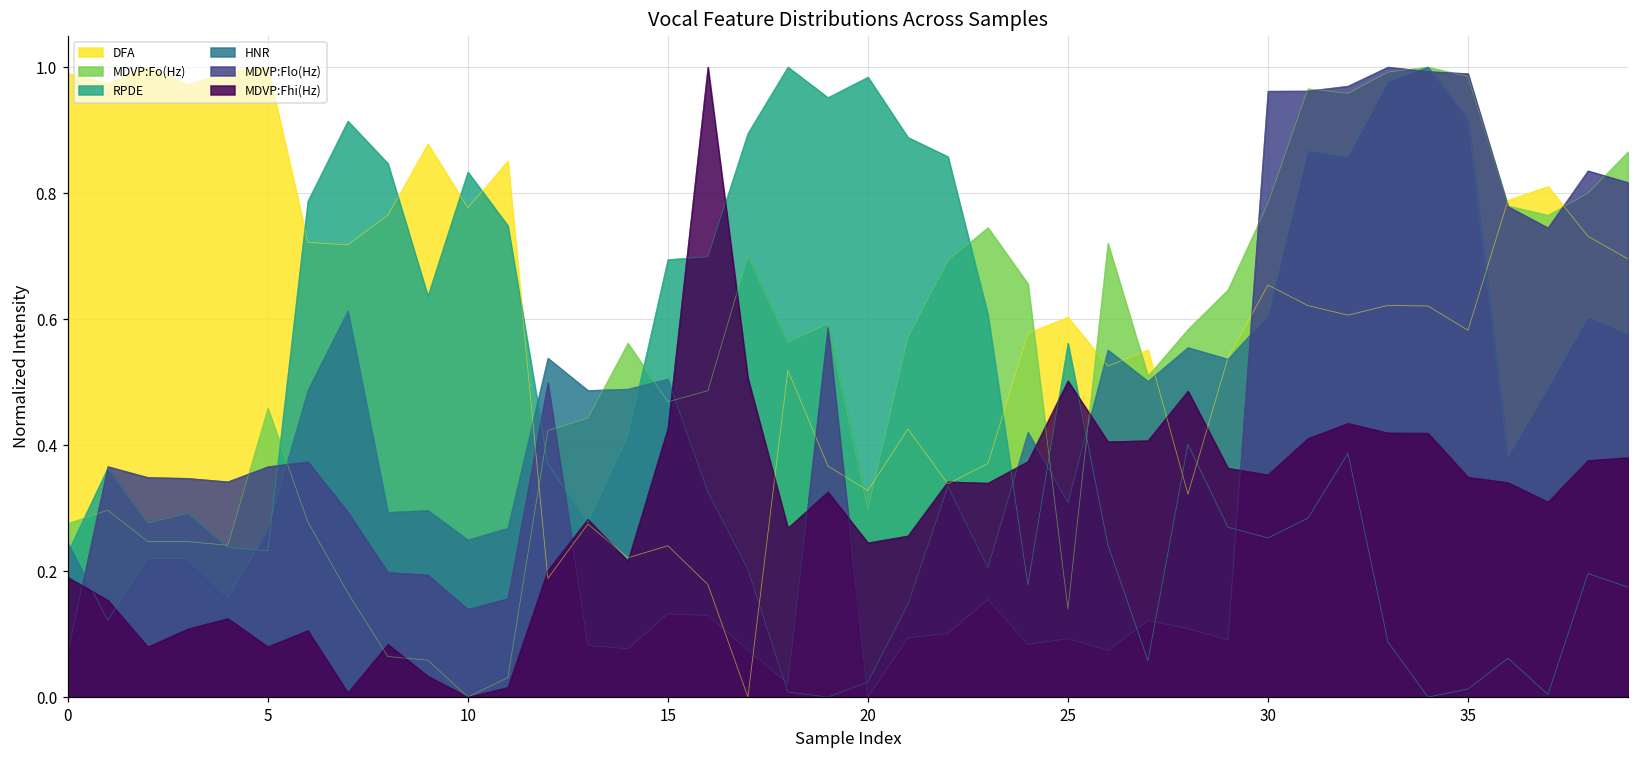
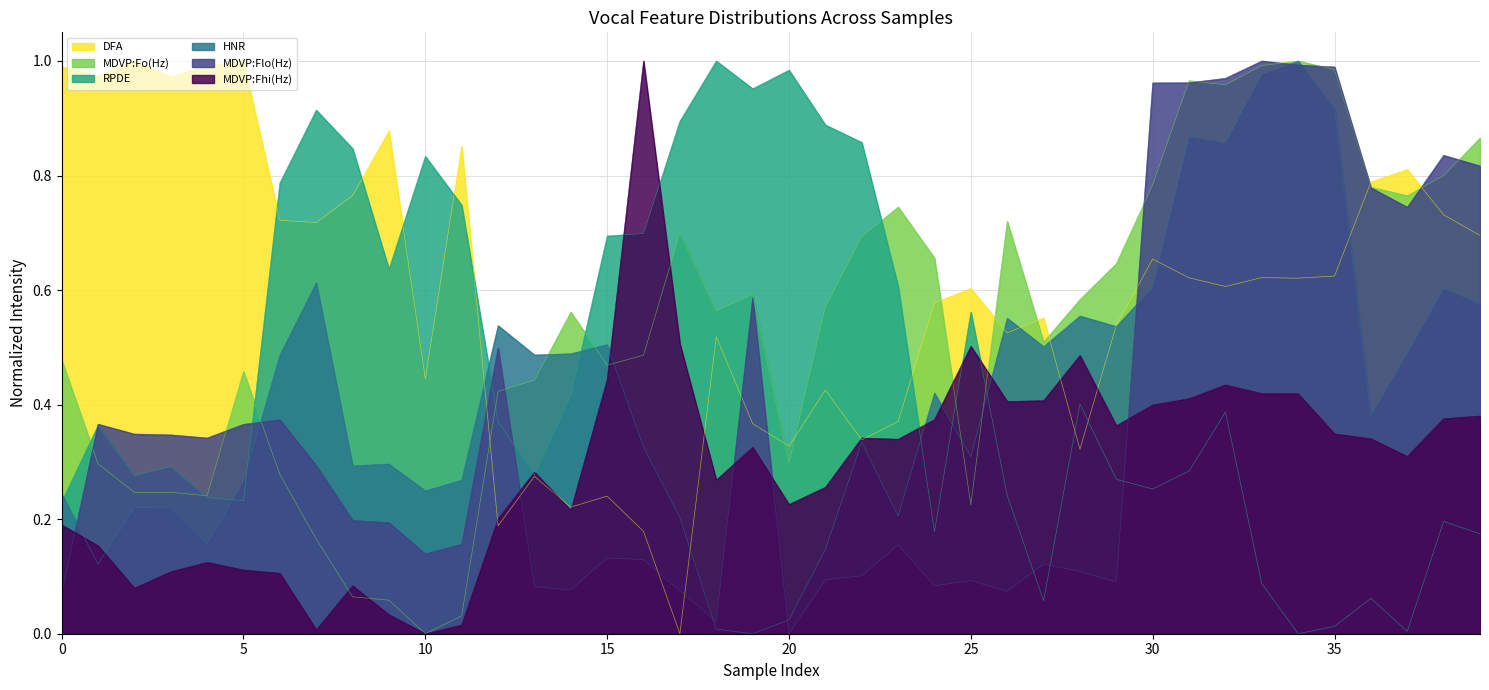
  {
    "DFA": {
      "0": 0.99,
-     "10": 0.78,
+     "10": 0.45,
      "15": 0.24,
      "20": 0.33,
      "25": 0.60,
      "30": 0.65,
-     "35": 0.58
+     "35": 0.62
    },
    "MDVP:Fo(Hz)": {
-     "0": 0.28,
+     "0": 0.48,
      "5": 0.46,
      "15": 0.47,
      "20": 0.30,
-     "25": 0.14,
+     "25": 0.23,
      "30": 0.78
    },
    "MDVP:Fhi(Hz)": {
      "0": 0.19,
-     "5": 0.08,
-     "15": 0.43,
-     "20": 0.24,
+     "5": 0.11,
+     "15": 0.44,
+     "20": 0.23,
      "25": 0.50,
-     "30": 0.35,
+     "30": 0.40,
      "35": 0.35
    }
  }
